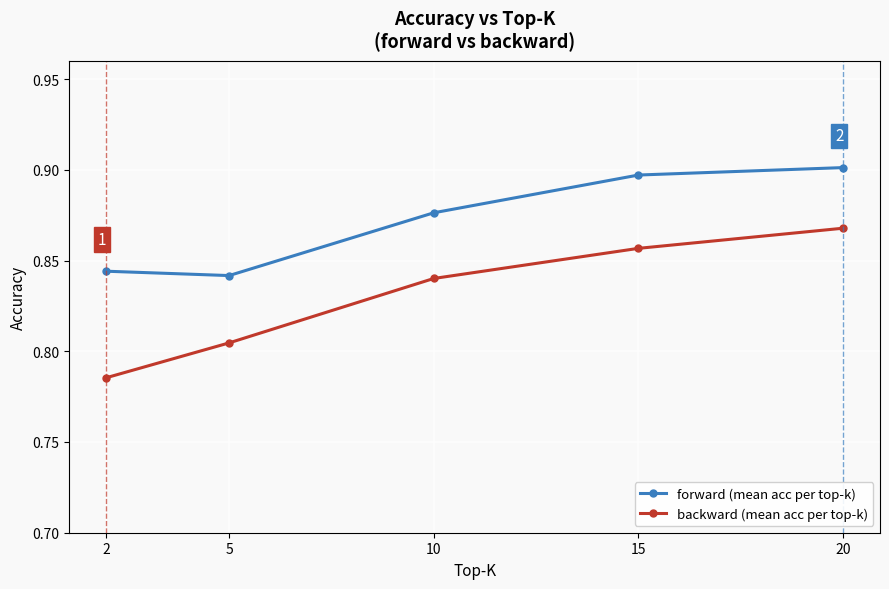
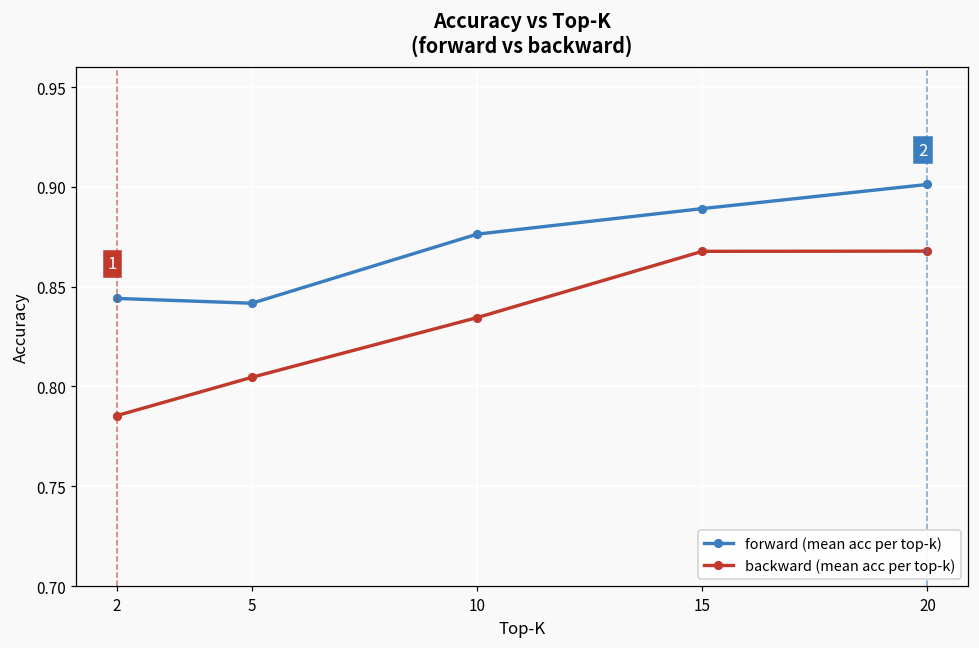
  {
    "forward (mean acc per top-k)": {
      "5": 0.842,
      "10": 0.876,
-     "15": 0.897
+     "15": 0.889
    },
    "backward (mean acc per top-k)": {
      "2": 0.785,
      "5": 0.805,
-     "10": 0.840,
-     "15": 0.857,
+     "10": 0.835,
+     "15": 0.868,
      "20": 0.868
    }
  }
